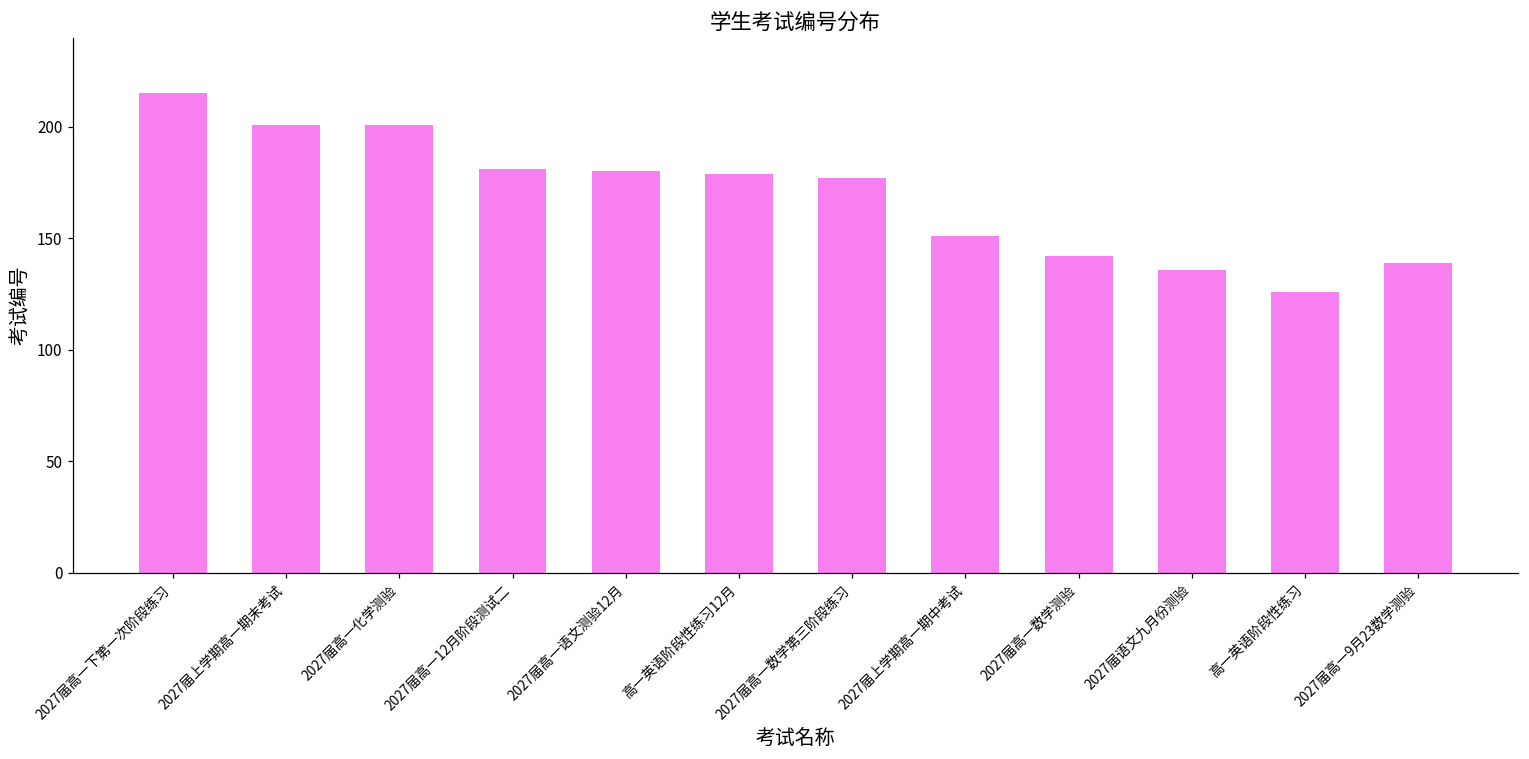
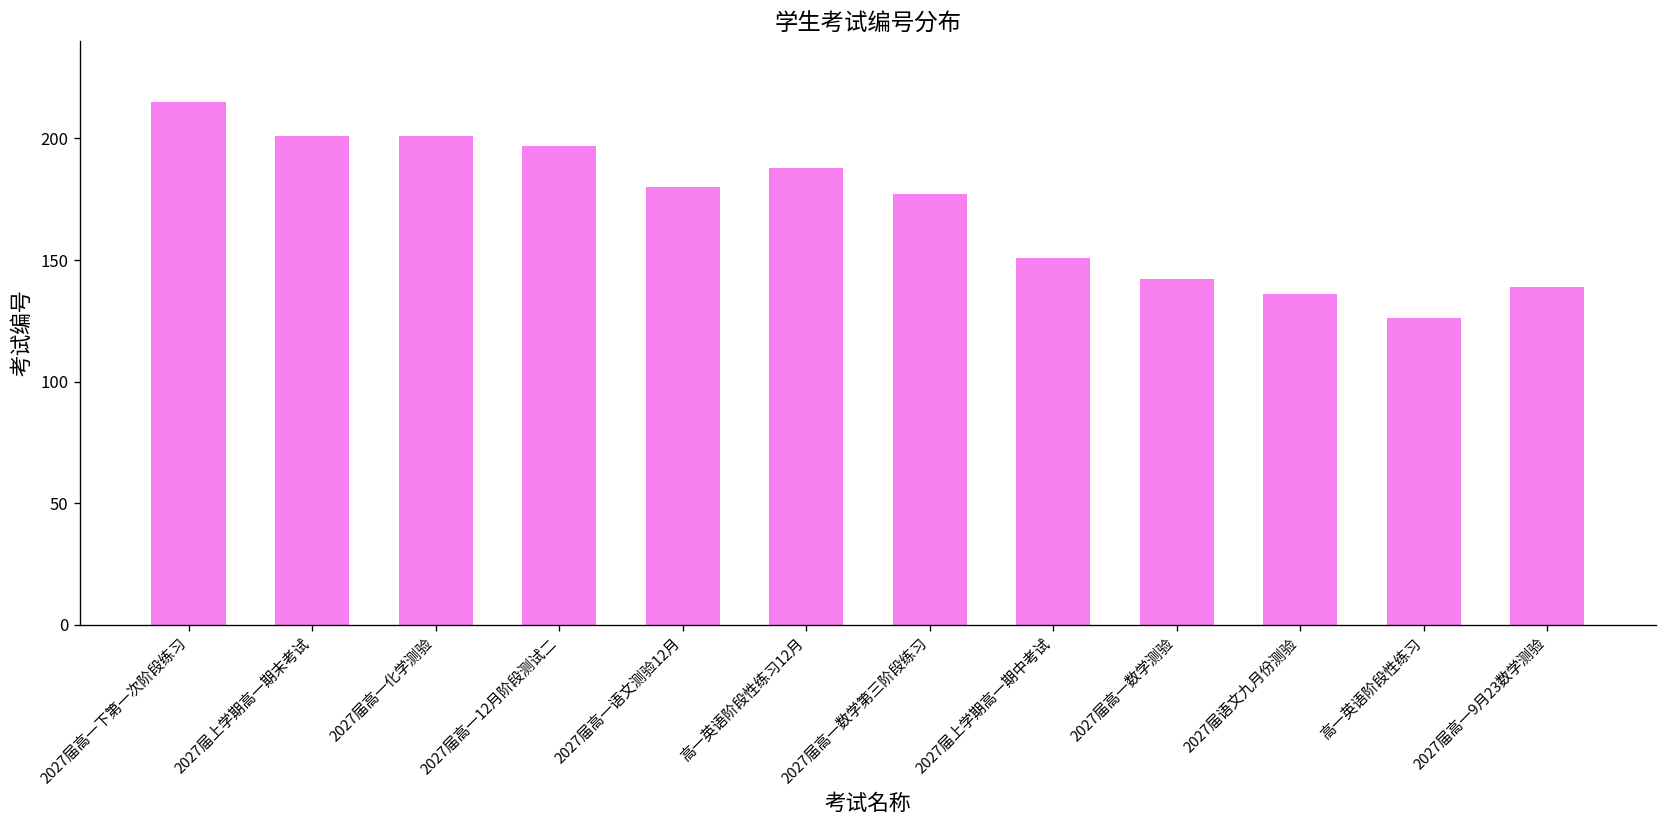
  {
    "2027届高一下第一次阶段练习": 215,
    "2027届上学期高一期末考试": 201,
    "2027届高一化学测验": 201,
-   "2027届高一12月阶段测试二": 181,
+   "2027届高一12月阶段测试二": 197,
    "2027届高一语文测验12月": 180,
-   "高一英语阶段性练习12月": 179,
+   "高一英语阶段性练习12月": 188,
    "2027届高一数学第三阶段练习": 177,
    "2027届上学期高一期中考试": 151,
    "2027届高一数学测验": 142,
    "2027届语文九月份测验": 136,
    "高一英语阶段性练习": 126,
    "2027届高一9月23数学测验": 139
  }
